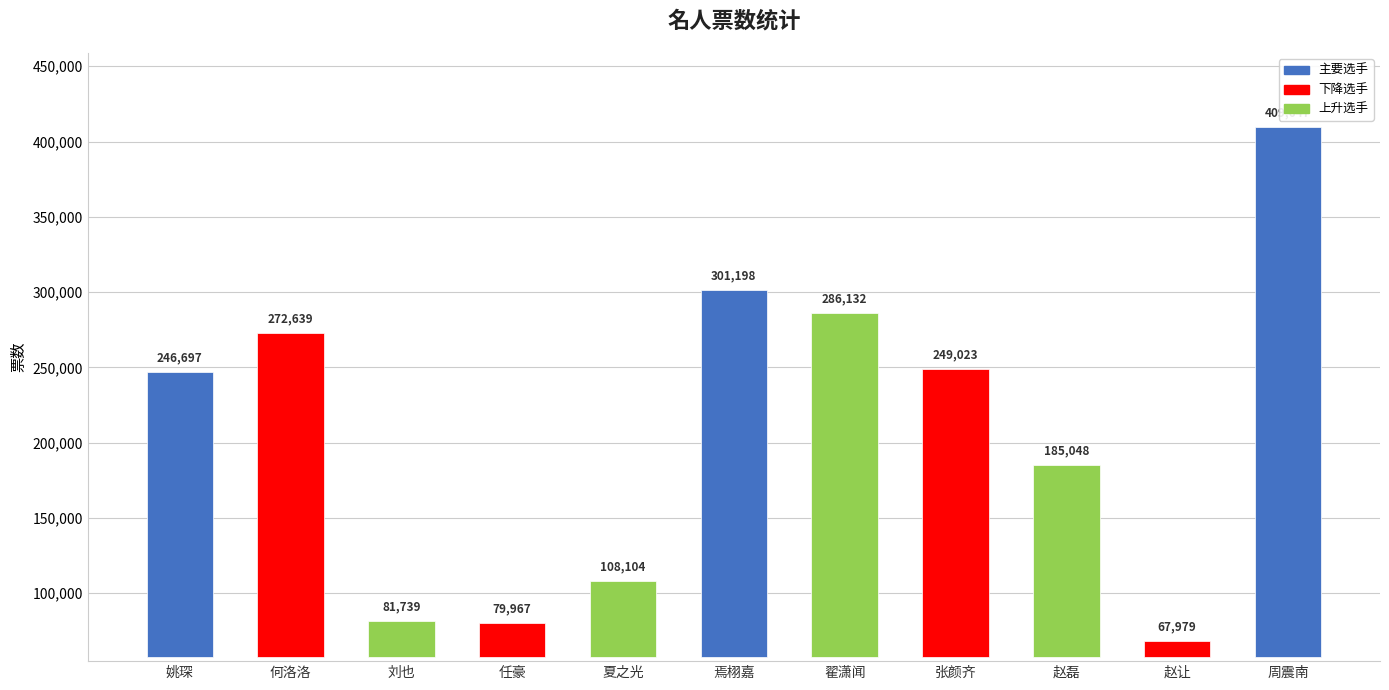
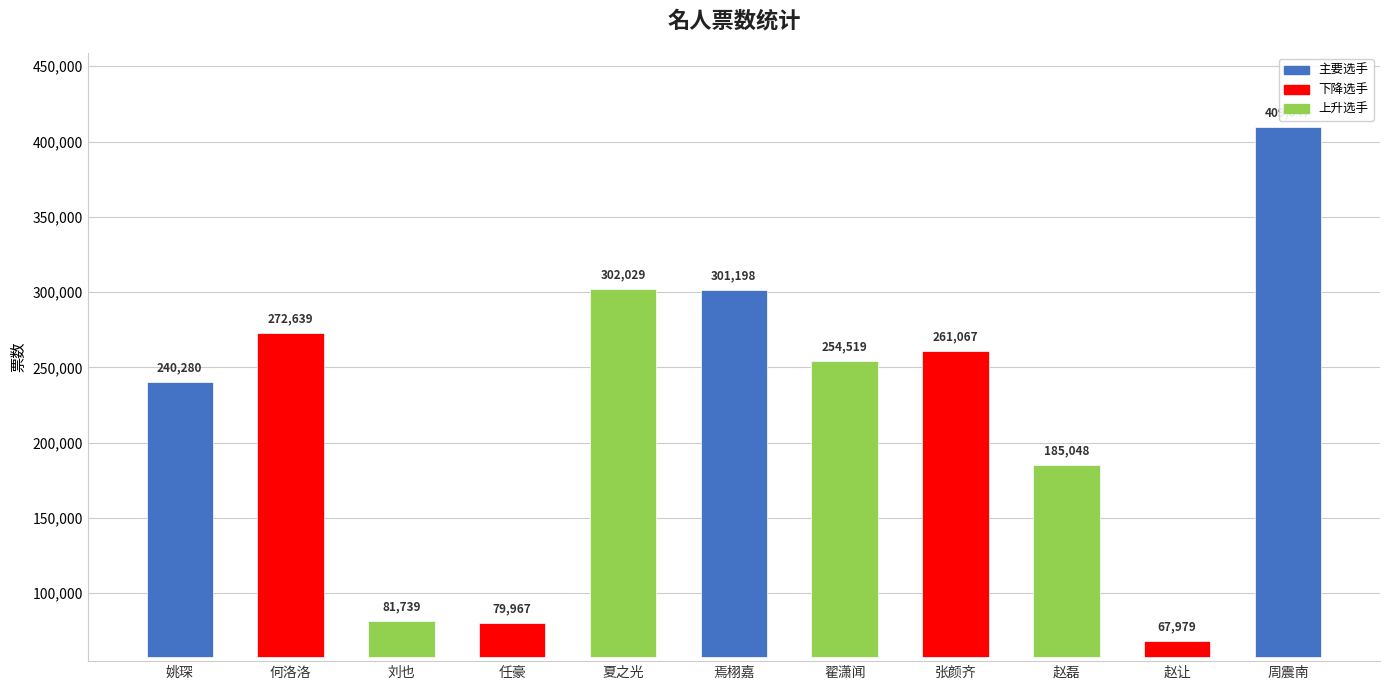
  {
-   "姚琛": "246,697",
-   "夏之光": "108,104",
-   "翟潇闻": "286,132",
-   "张颜齐": "249,023"
+   "姚琛": "240,280",
+   "夏之光": "302,029",
+   "翟潇闻": "254,519",
+   "张颜齐": "261,067"
  }
